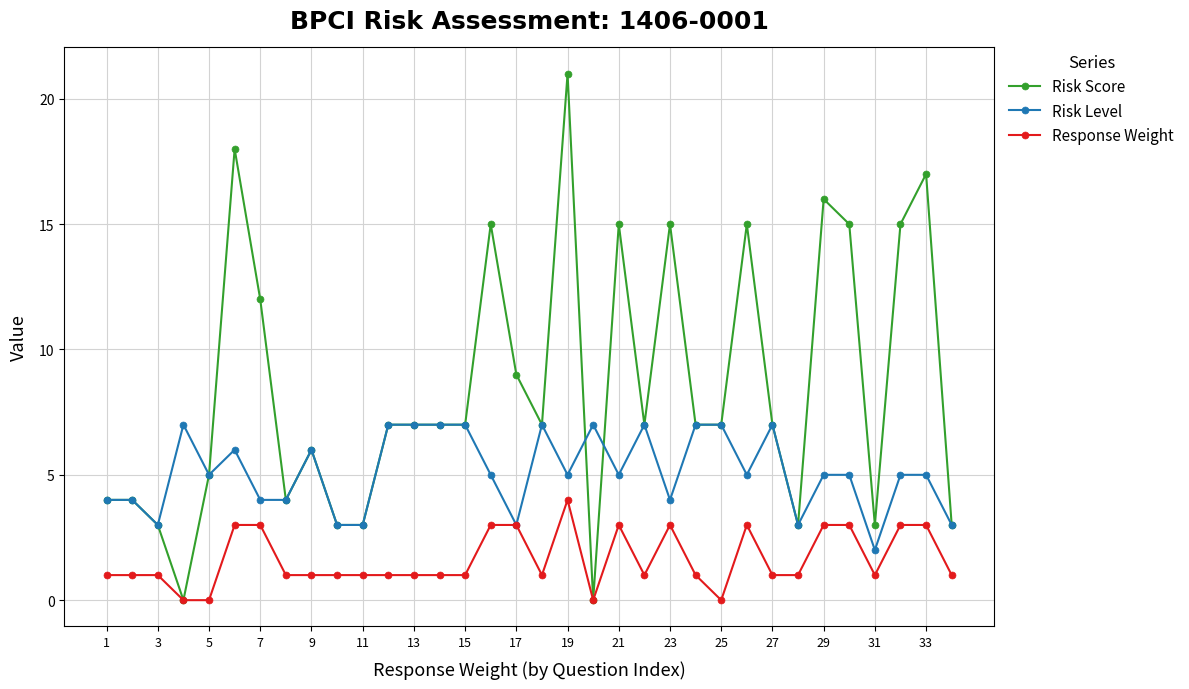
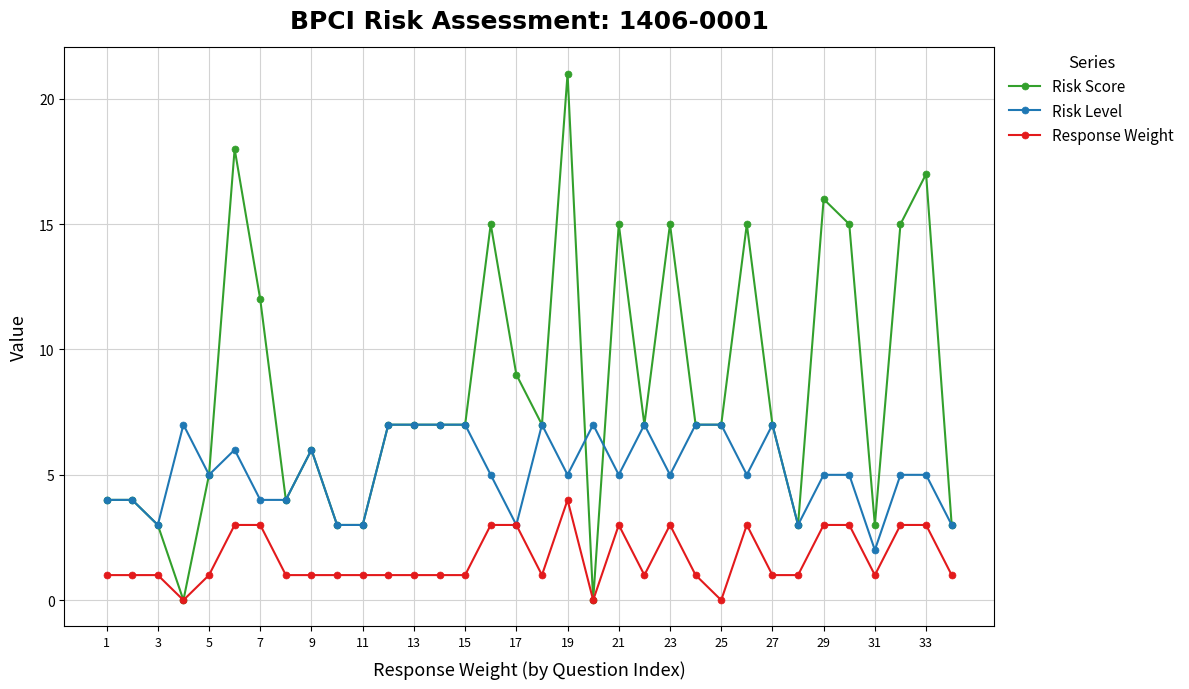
  {
    "Risk Score": {
      "7": 12,
      "17": 9,
      "19": 21,
      "21": 15,
      "23": 15,
      "29": 16,
      "31": 3,
      "33": 17
    },
    "Risk Level": {
      "7": 4,
      "19": 5,
      "21": 5,
-     "23": 4,
+     "23": 5,
      "29": 5,
      "31": 2,
      "33": 5
    },
    "Response Weight": {
      "1": 1,
      "3": 1,
-     "5": 0,
+     "5": 1,
      "7": 3,
      "9": 1,
      "11": 1,
      "13": 1,
      "15": 1,
      "19": 4,
      "21": 3,
      "23": 3,
      "25": 0,
      "27": 1,
      "29": 3,
      "31": 1,
      "33": 3
    }
  }
